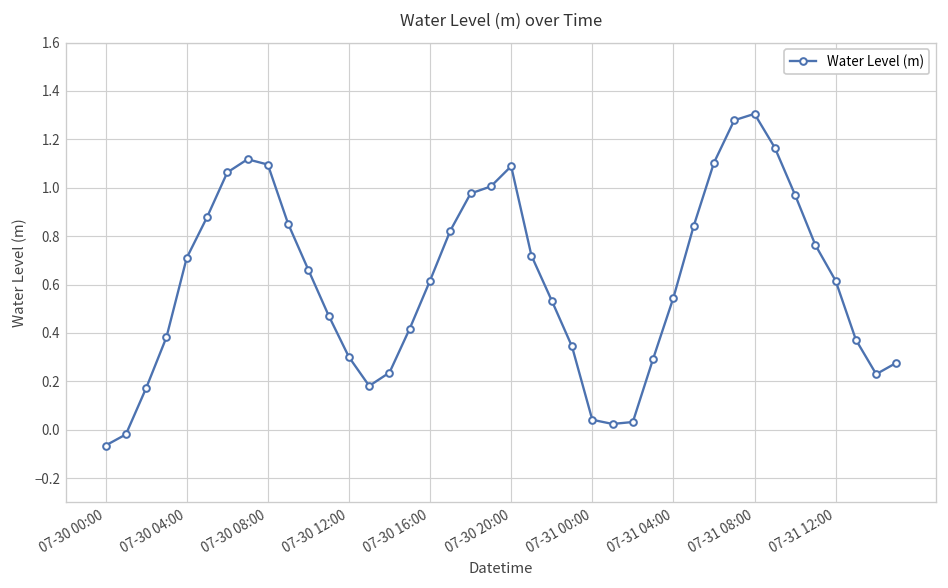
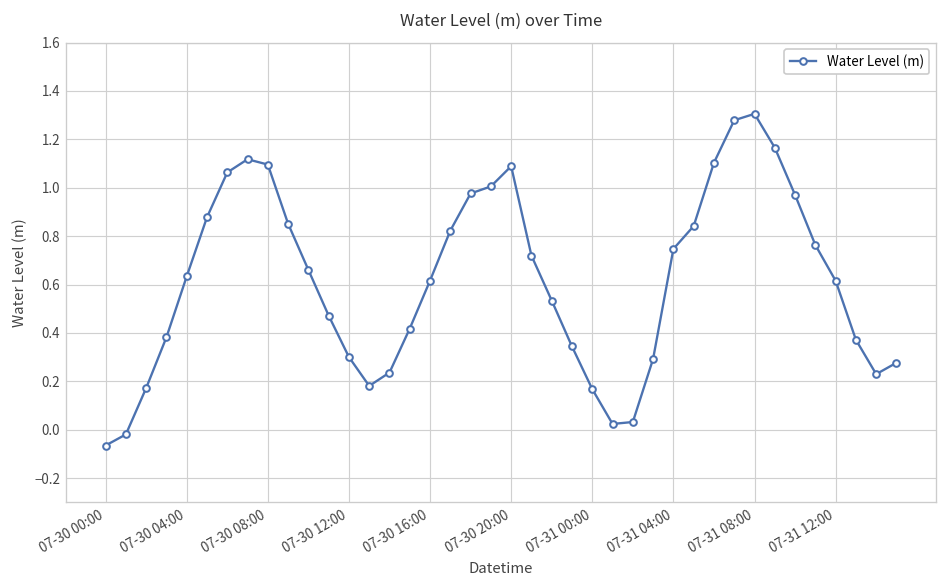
  {
    "07-30 00:00": -0.07,
-   "07-30 04:00": 0.71,
+   "07-30 04:00": 0.63,
    "07-30 08:00": 1.10,
    "07-30 12:00": 0.30,
    "07-30 16:00": 0.62,
    "07-30 20:00": 1.09,
-   "07-31 00:00": 0.04,
-   "07-31 04:00": 0.55,
+   "07-31 00:00": 0.17,
+   "07-31 04:00": 0.75,
    "07-31 08:00": 1.31,
    "07-31 12:00": 0.62
  }
